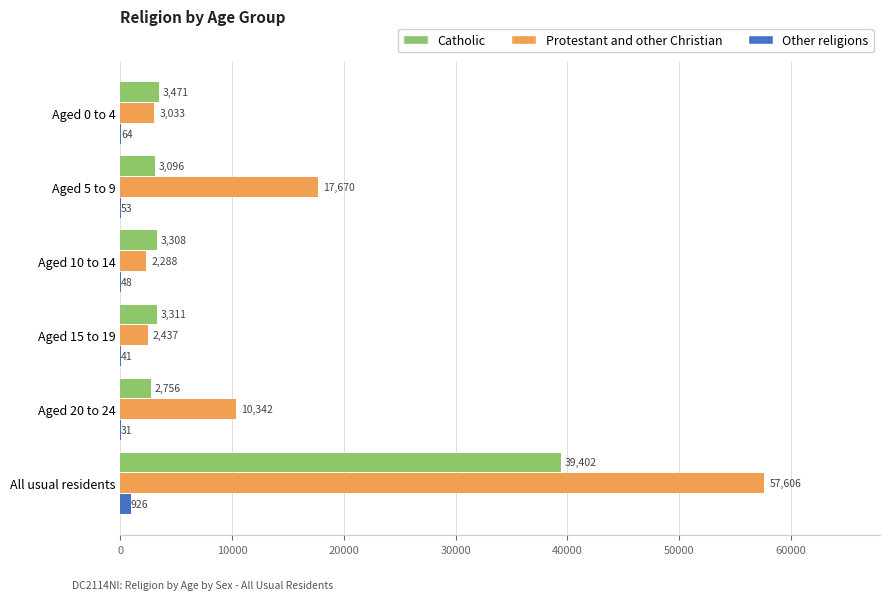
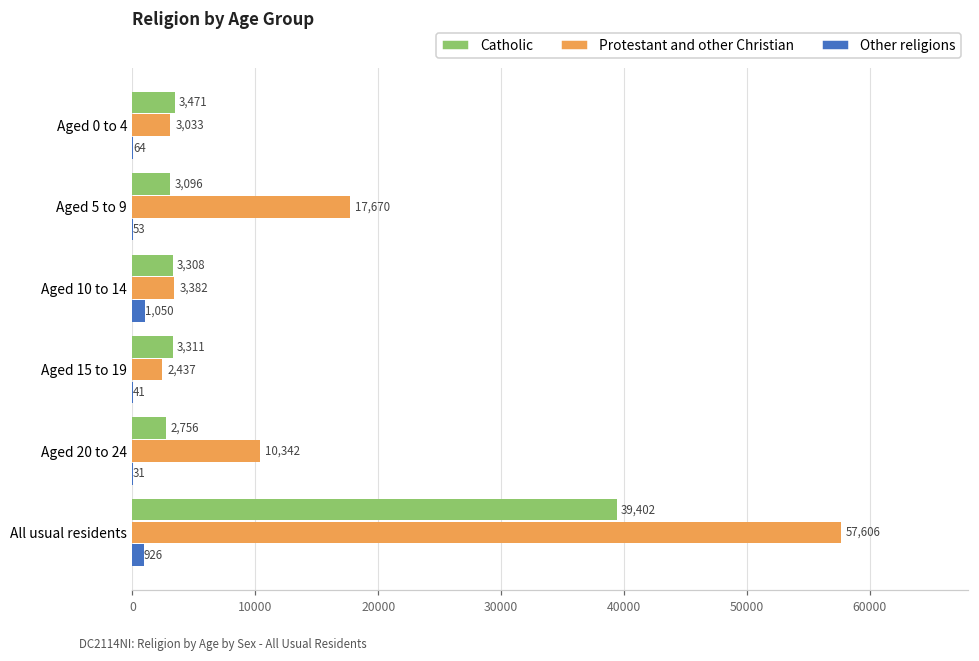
  {
    "Catholic": {
      "Aged 0 to 4": "3,471",
      "Aged 5 to 9": "3,096",
      "Aged 10 to 14": "3,308",
      "Aged 15 to 19": "3,311",
      "Aged 20 to 24": "2,756",
      "All usual residents": "39,402"
    },
    "Protestant and other Christian": {
      "Aged 0 to 4": "3,033",
      "Aged 5 to 9": "17,670",
-     "Aged 10 to 14": "2,288",
+     "Aged 10 to 14": "3,382",
      "Aged 15 to 19": "2,437",
      "Aged 20 to 24": "10,342",
      "All usual residents": "57,606"
    },
    "Other religions": {
      "Aged 0 to 4": "64",
      "Aged 5 to 9": "53",
-     "Aged 10 to 14": "48",
+     "Aged 10 to 14": "1,050",
      "Aged 15 to 19": "41",
      "Aged 20 to 24": "31",
      "All usual residents": "926"
    }
  }
